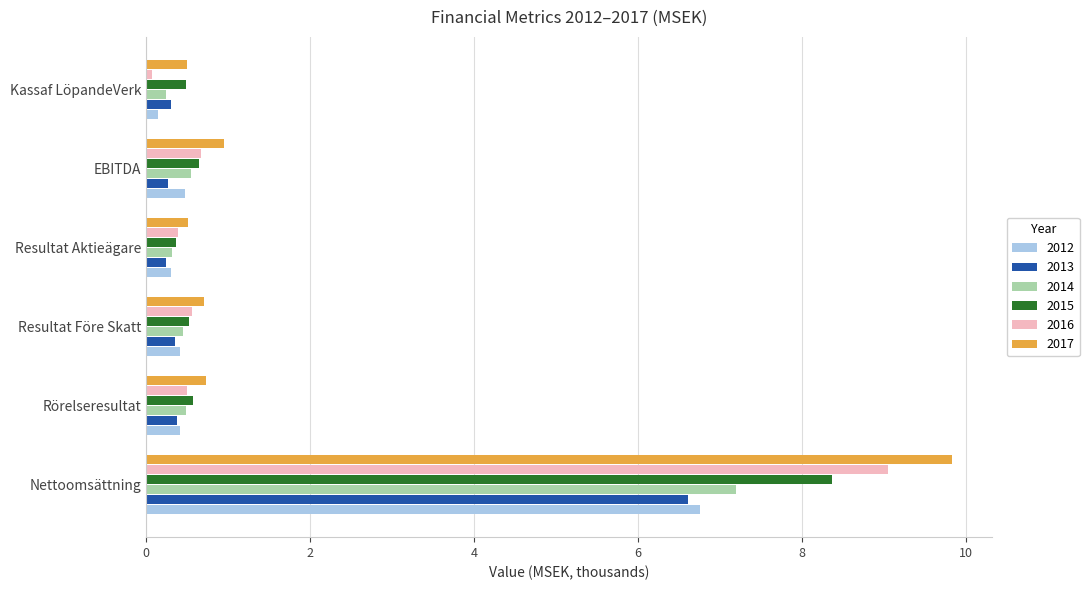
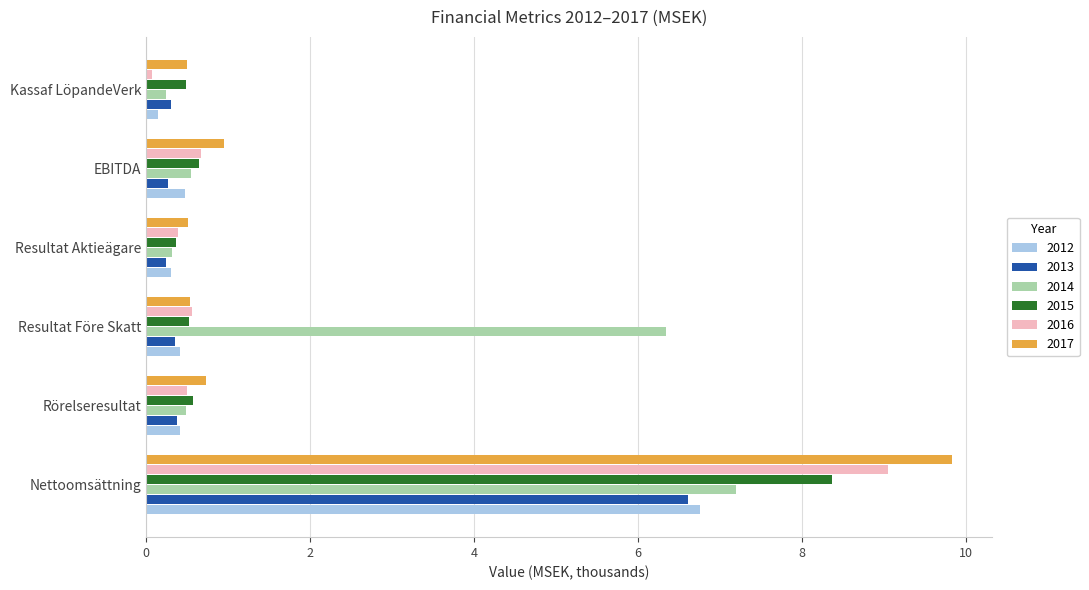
  {
    "2012": {
      "Kassaf LöpandeVerk": 0.1,
      "EBITDA": 0.5,
      "Resultat Aktieägare": 0.3,
      "Resultat Före Skatt": 0.4,
      "Rörelseresultat": 0.4,
      "Nettoomsättning": 6.8
    },
    "2013": {
      "Kassaf LöpandeVerk": 0.3,
      "EBITDA": 0.3,
      "Resultat Aktieägare": 0.2,
      "Resultat Före Skatt": 0.3,
      "Rörelseresultat": 0.4,
      "Nettoomsättning": 6.6
    },
    "2014": {
      "Kassaf LöpandeVerk": 0.2,
      "EBITDA": 0.5,
      "Resultat Aktieägare": 0.3,
-     "Resultat Före Skatt": 0.4,
+     "Resultat Före Skatt": 6.3,
      "Rörelseresultat": 0.5,
      "Nettoomsättning": 7.2
    },
    "2015": {
      "Kassaf LöpandeVerk": 0.5,
      "EBITDA": 0.6,
      "Resultat Aktieägare": 0.4,
      "Resultat Före Skatt": 0.5,
      "Rörelseresultat": 0.6,
      "Nettoomsättning": 8.4
    },
    "2016": {
      "Kassaf LöpandeVerk": 0.1,
      "EBITDA": 0.7,
      "Resultat Aktieägare": 0.4,
      "Resultat Före Skatt": 0.6,
      "Rörelseresultat": 0.5,
      "Nettoomsättning": 9.0
    },
    "2017": {
      "Kassaf LöpandeVerk": 0.5,
      "EBITDA": 0.9,
      "Resultat Aktieägare": 0.5,
-     "Resultat Före Skatt": 0.7,
+     "Resultat Före Skatt": 0.5,
      "Rörelseresultat": 0.7,
      "Nettoomsättning": 9.8
    }
  }
